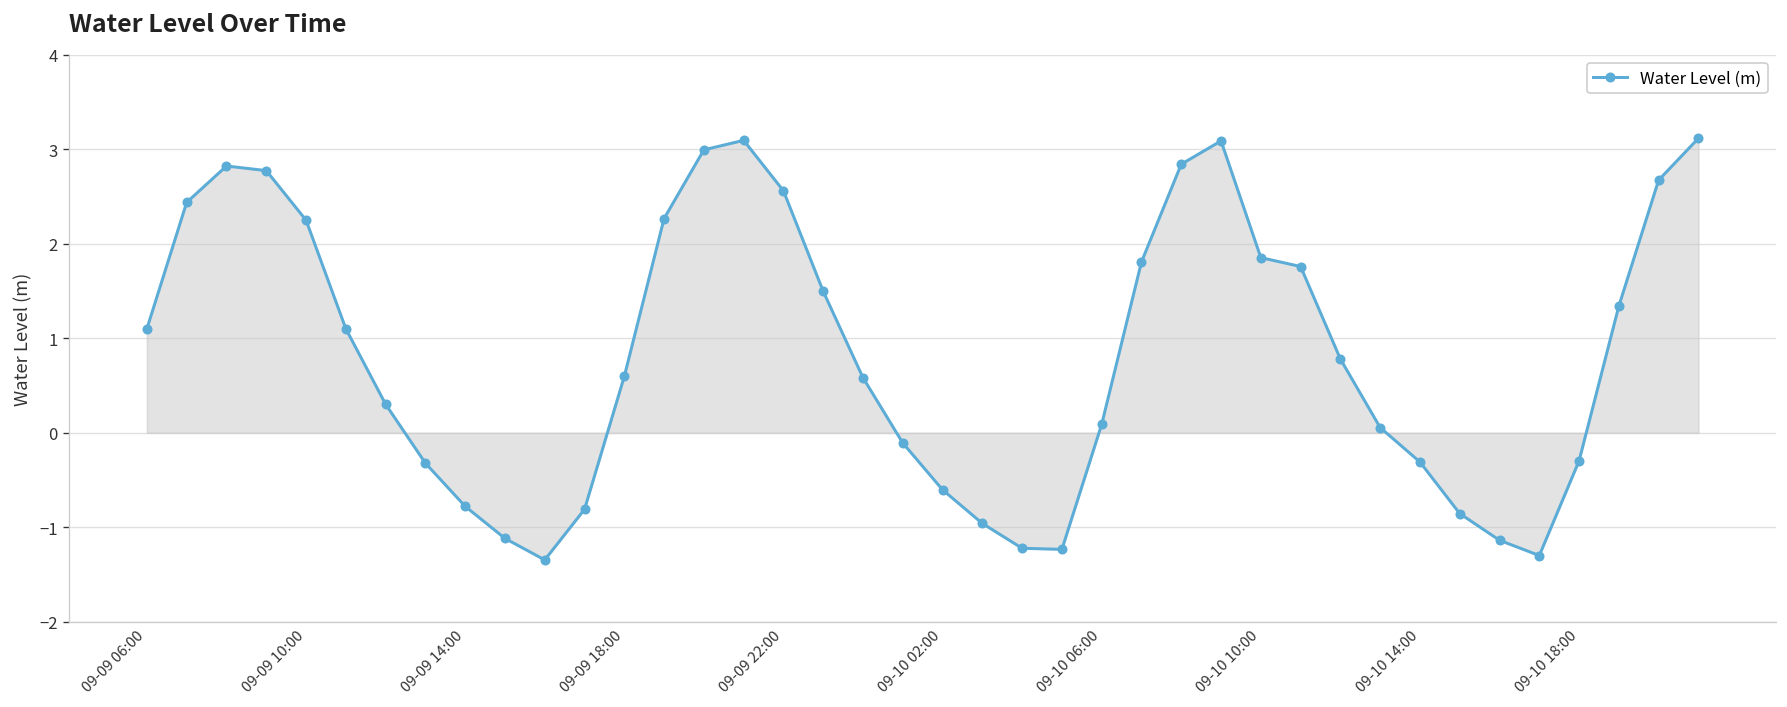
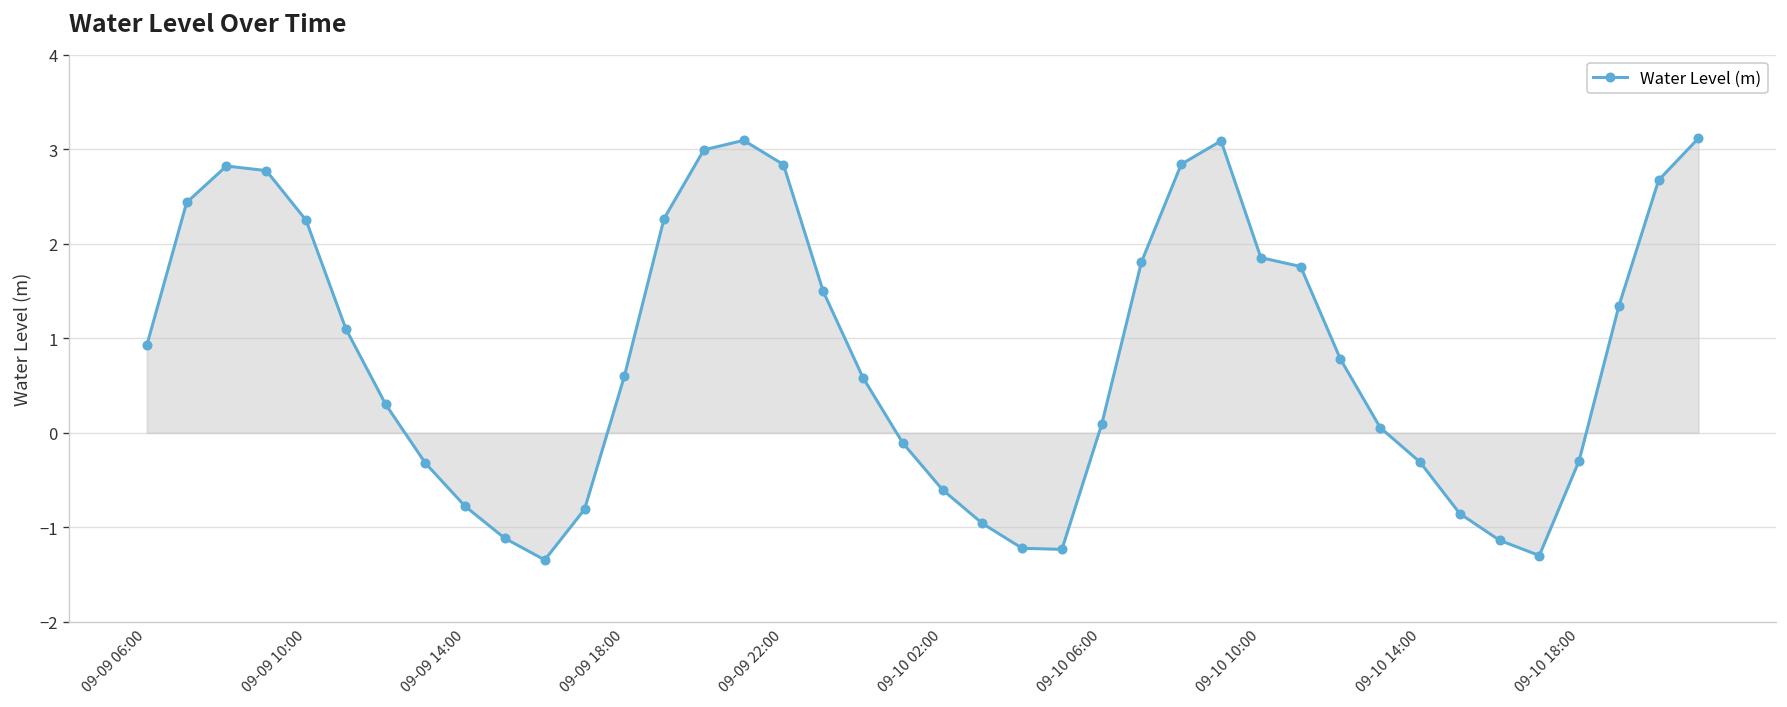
  {
    "Water Level (m)": {
-     "09-09 06:00": 1.1,
+     "09-09 06:00": 0.9,
      "09-09 14:00": -0.8,
-     "09-09 22:00": 2.6,
+     "09-09 22:00": 2.8,
      "09-10 02:00": -0.6,
      "09-10 14:00": -0.3,
      "09-10 18:00": -0.3
    }
  }
